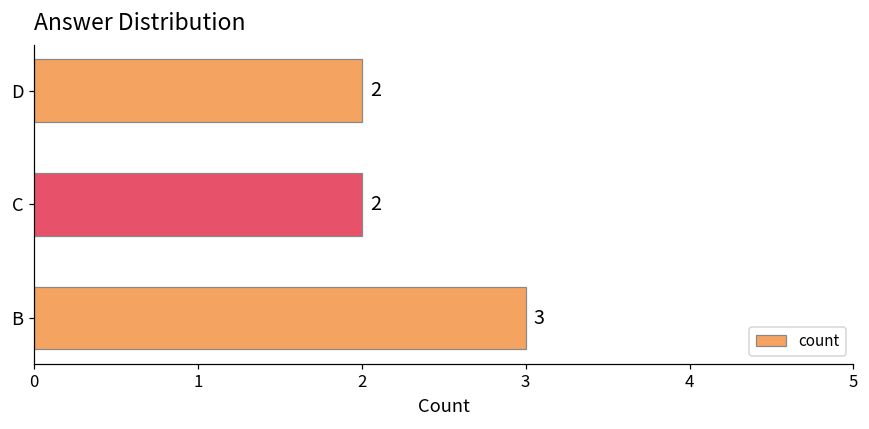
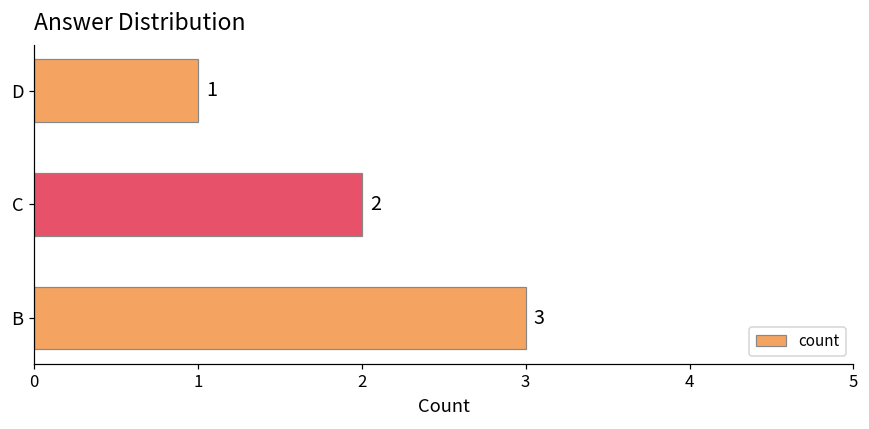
  {
-   "D": 2,
+   "D": 1,
    "C": 2,
    "B": 3
  }
